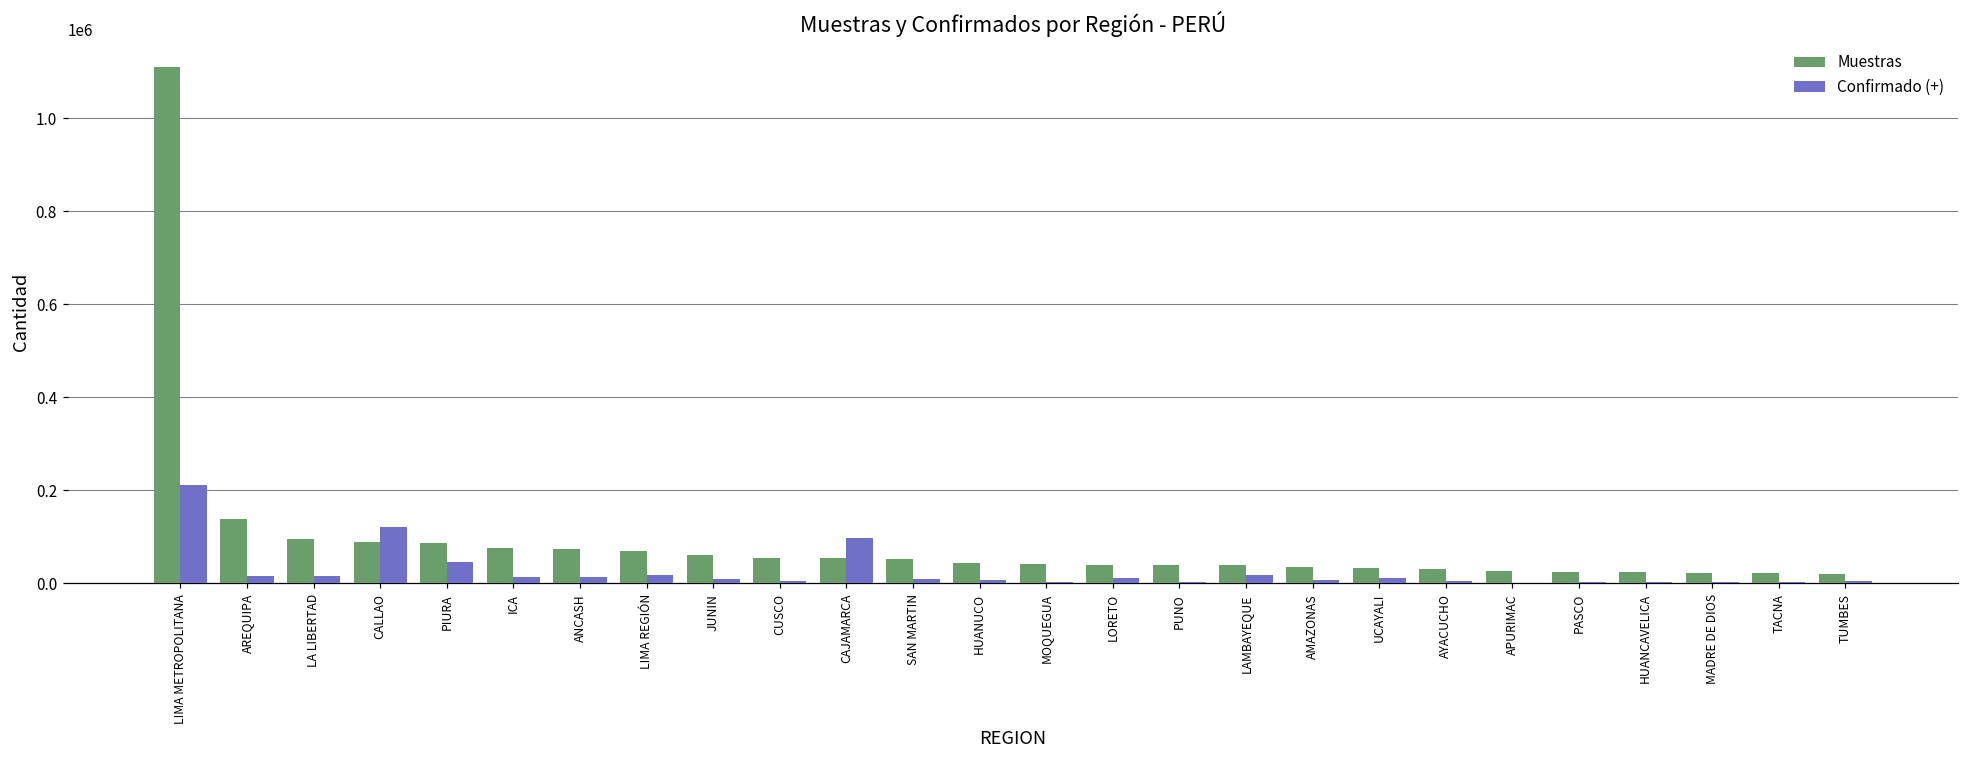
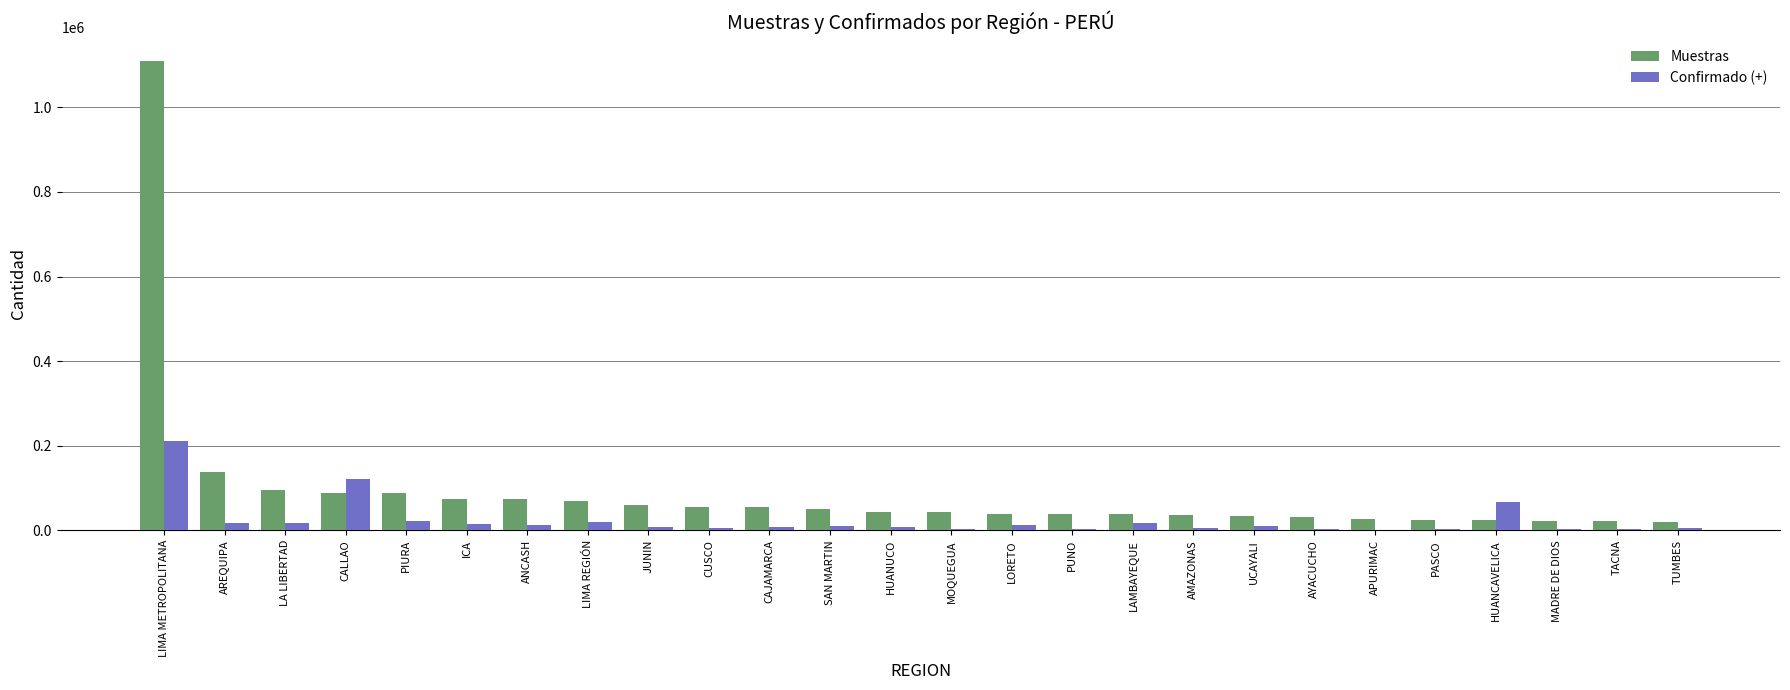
  {
    "Muestras": {
      "LIMA METROPOLITANA": 1110000,
      "AREQUIPA": 140000,
      "LA LIBERTAD": 90000,
      "CALLAO": 90000,
      "PIURA": 90000,
      "ICA": 80000,
      "ANCASH": 70000,
      "LIMA REGIÓN": 70000,
      "JUNIN": 60000,
      "CUSCO": 60000,
      "CAJAMARCA": 50000,
      "SAN MARTIN": 50000,
      "HUANUCO": 40000,
      "MOQUEGUA": 40000,
      "LORETO": 40000,
      "PUNO": 40000,
      "LAMBAYEQUE": 40000,
      "AMAZONAS": 40000,
      "UCAYALI": 30000,
      "AYACUCHO": 30000,
      "APURIMAC": 30000,
      "PASCO": 20000,
      "HUANCAVELICA": 20000,
      "MADRE DE DIOS": 20000,
      "TACNA": 20000,
      "TUMBES": 20000
    },
    "Confirmado (+)": {
      "LIMA METROPOLITANA": 210000,
      "AREQUIPA": 20000,
      "LA LIBERTAD": 20000,
      "CALLAO": 120000,
-     "PIURA": 50000,
+     "PIURA": 20000,
      "ICA": 10000,
      "ANCASH": 10000,
      "LIMA REGIÓN": 20000,
      "JUNIN": 10000,
-     "CAJAMARCA": 100000,
+     "CAJAMARCA": 10000,
      "SAN MARTIN": 10000,
      "HUANUCO": 10000,
      "LORETO": 10000,
      "LAMBAYEQUE": 20000,
      "AMAZONAS": 10000,
      "UCAYALI": 10000,
-     "HUANCAVELICA": 0
+     "HUANCAVELICA": 70000
    }
  }
